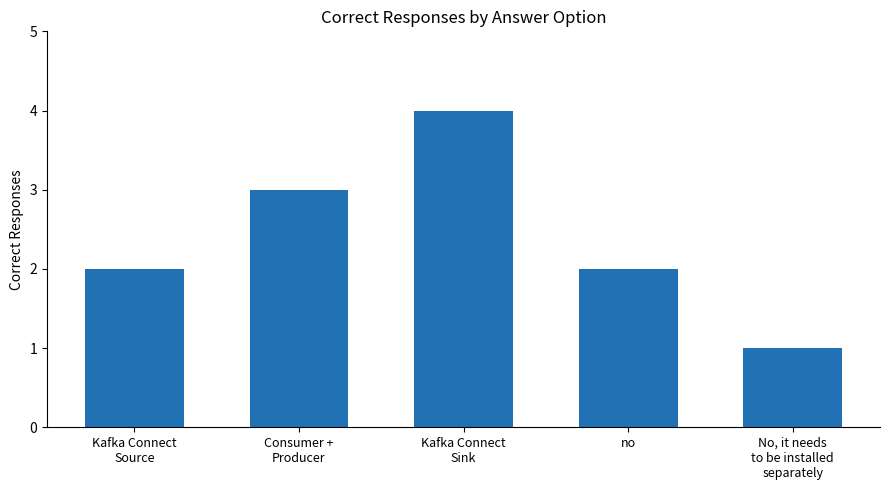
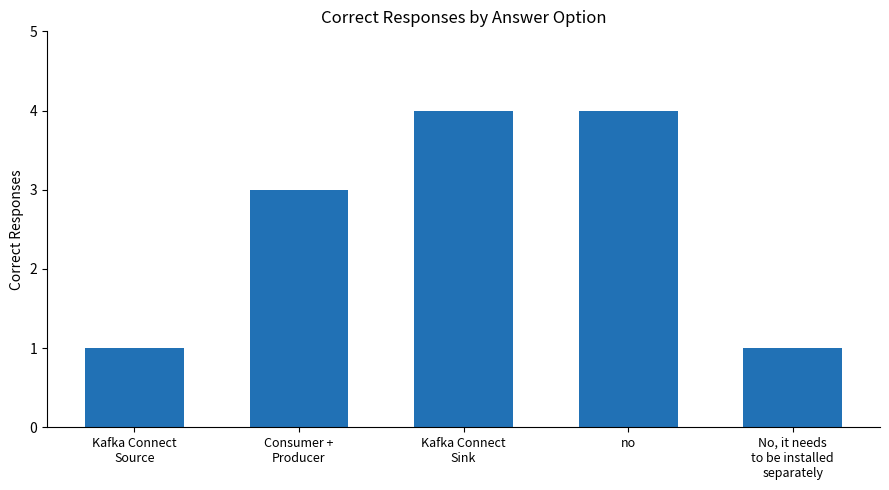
  {
-   "Kafka Connect Source": 2,
+   "Kafka Connect Source": 1,
    "Consumer + Producer": 3,
    "Kafka Connect Sink": 4,
-   "no": 2,
+   "no": 4,
    "No, it needs to be installed separately": 1
  }
